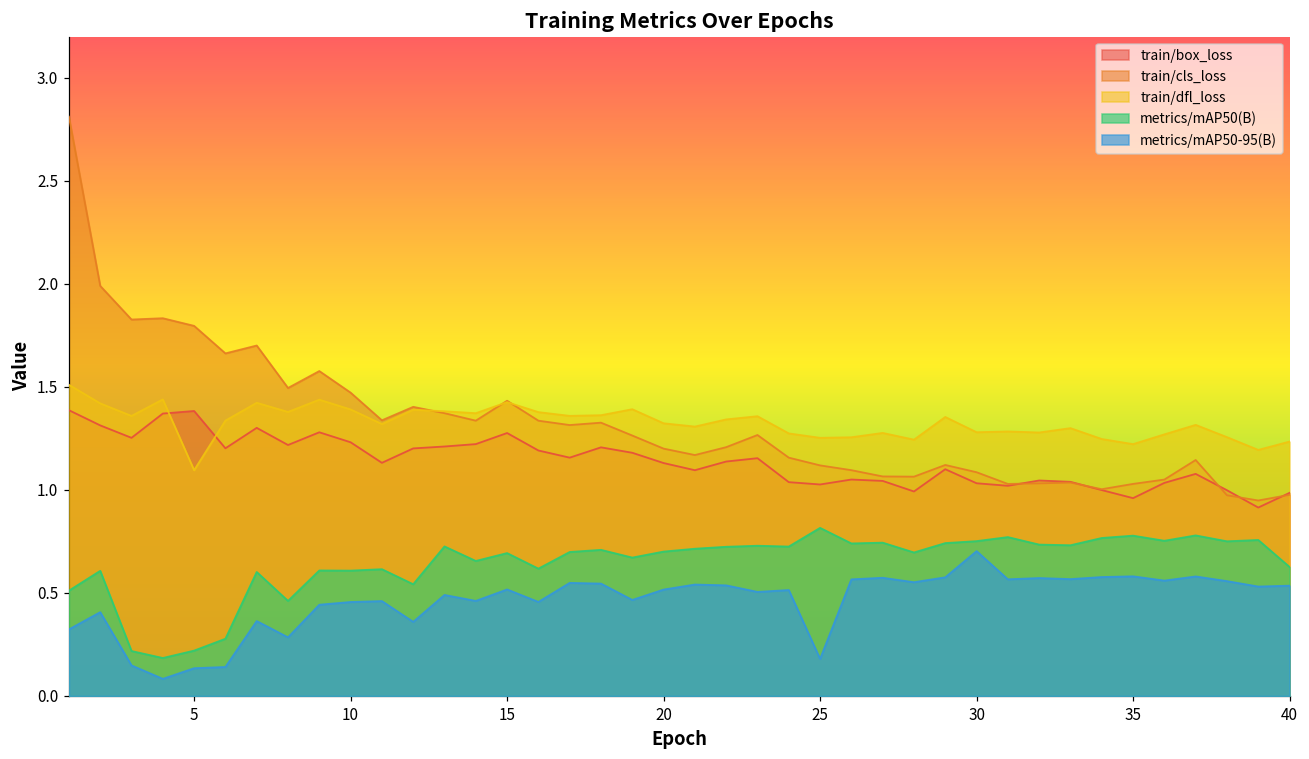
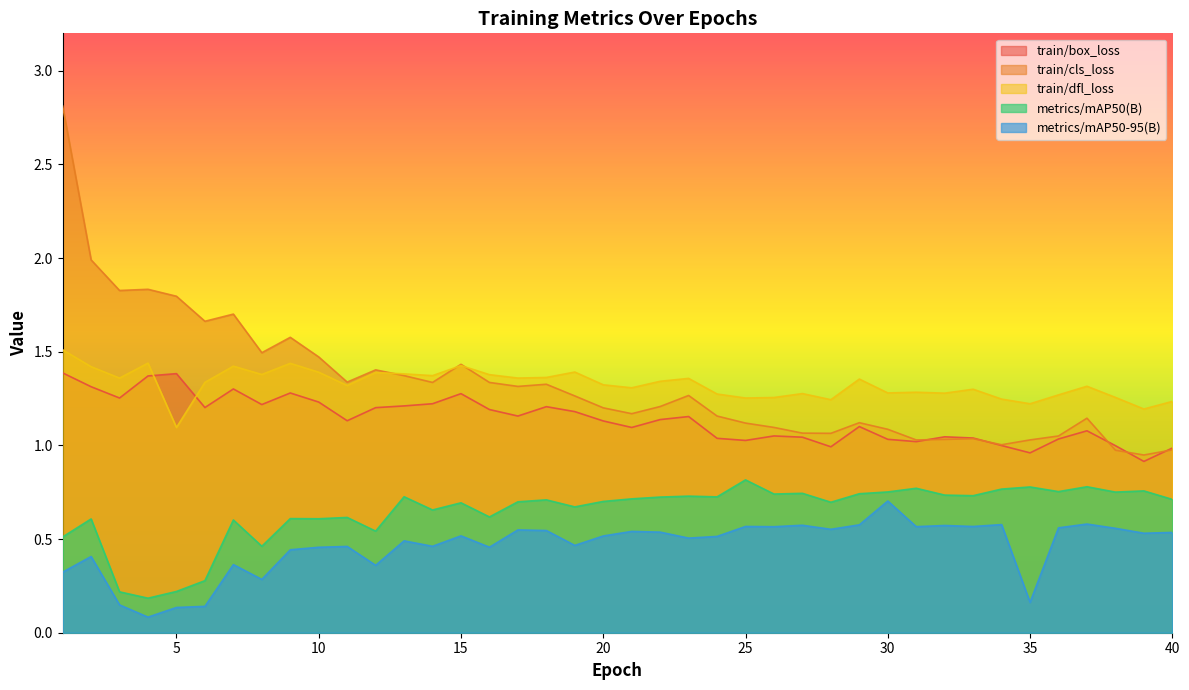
  {
    "train/dfl_loss": {
      "5": 1.10,
      "10": 1.39,
      "20": 1.32,
      "25": 1.25,
      "30": 1.28,
      "35": 1.22,
      "40": 1.23
    },
    "metrics/mAP50(B)": {
      "5": 0.22,
      "10": 0.61,
      "15": 0.69,
      "20": 0.70,
      "25": 0.82,
      "30": 0.75,
      "35": 0.78,
-     "40": 0.63
+     "40": 0.71
    },
    "metrics/mAP50-95(B)": {
      "5": 0.13,
      "10": 0.46,
      "15": 0.52,
      "20": 0.52,
-     "25": 0.18,
+     "25": 0.57,
      "30": 0.70,
-     "35": 0.58,
+     "35": 0.16,
      "40": 0.54
    }
  }
